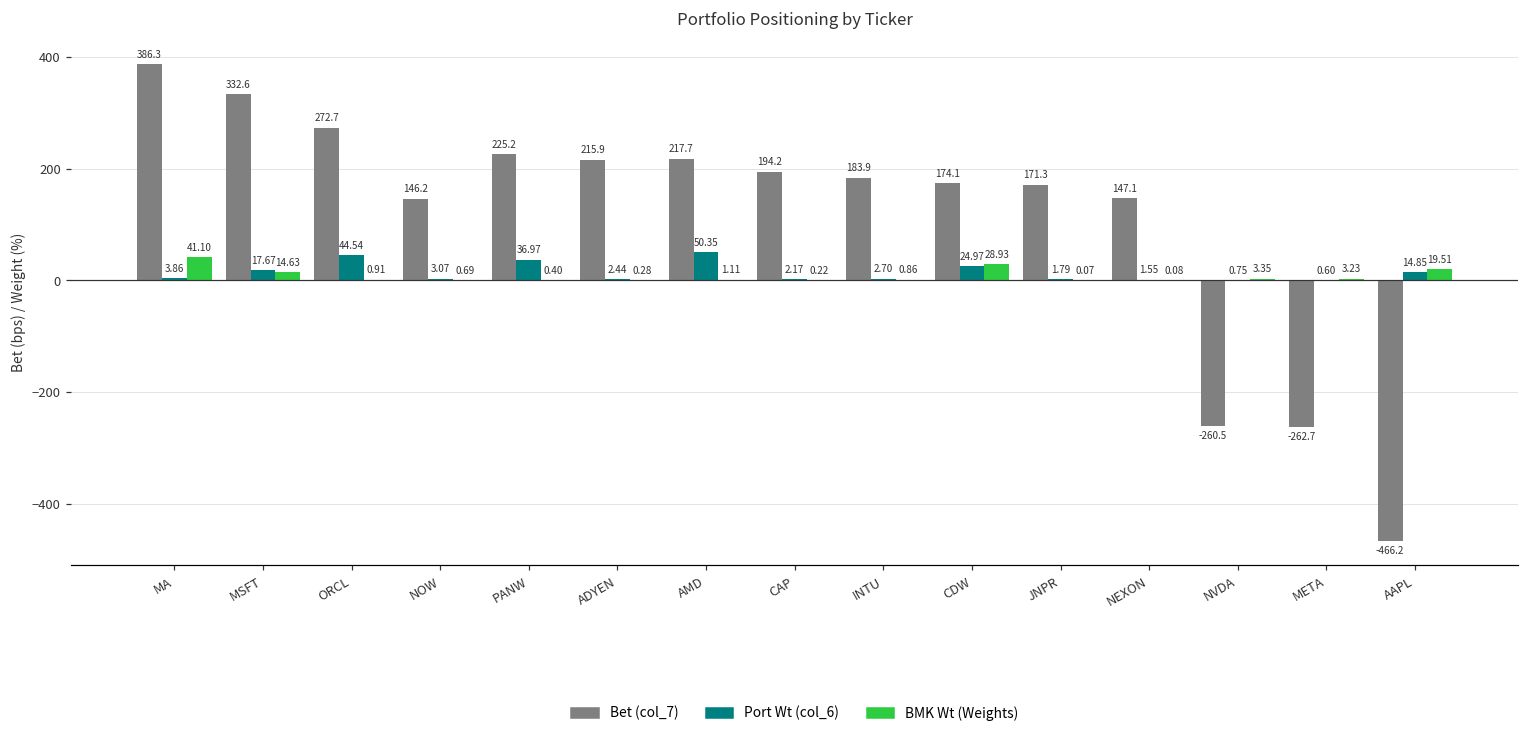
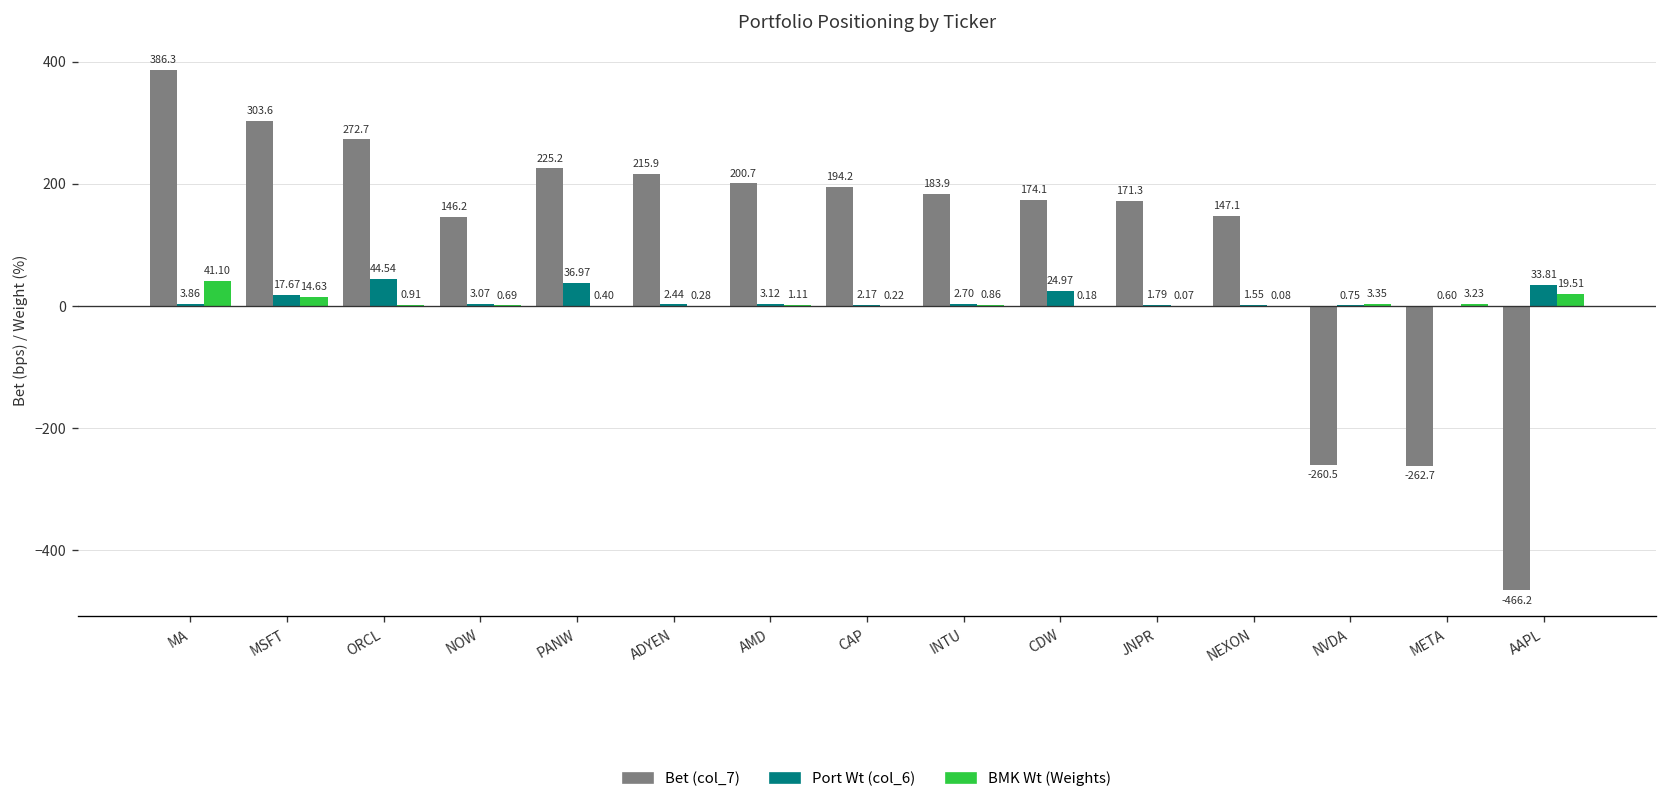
  {
    "Bet (col_7)": {
      "MA": 386.3,
-     "MSFT": 332.6,
+     "MSFT": 303.6,
      "ORCL": 272.7,
      "NOW": 146.2,
      "PANW": 225.2,
      "ADYEN": 215.9,
-     "AMD": 217.7,
+     "AMD": 200.7,
      "CAP": 194.2,
      "INTU": 183.9,
      "CDW": 174.1,
      "JNPR": 171.3,
      "NEXON": 147.1,
      "NVDA": -260.5,
      "META": -262.7,
      "AAPL": -466.2
    },
    "Port Wt (col_6)": {
      "MA": 3.86,
      "MSFT": 17.67,
      "ORCL": 44.54,
      "NOW": 3.07,
      "PANW": 36.97,
      "ADYEN": 2.44,
-     "AMD": 50.35,
+     "AMD": 3.12,
      "CAP": 2.17,
      "INTU": 2.70,
      "CDW": 24.97,
      "JNPR": 1.79,
      "NEXON": 1.55,
      "NVDA": 0.75,
      "META": 0.60,
-     "AAPL": 14.85
+     "AAPL": 33.81
    },
    "BMK Wt (Weights)": {
      "MA": 41.10,
      "MSFT": 14.63,
      "ORCL": 0.91,
      "NOW": 0.69,
      "PANW": 0.40,
      "ADYEN": 0.28,
      "AMD": 1.11,
      "CAP": 0.22,
      "INTU": 0.86,
-     "CDW": 28.93,
+     "CDW": 0.18,
      "JNPR": 0.07,
      "NEXON": 0.08,
      "NVDA": 3.35,
      "META": 3.23,
      "AAPL": 19.51
    }
  }
